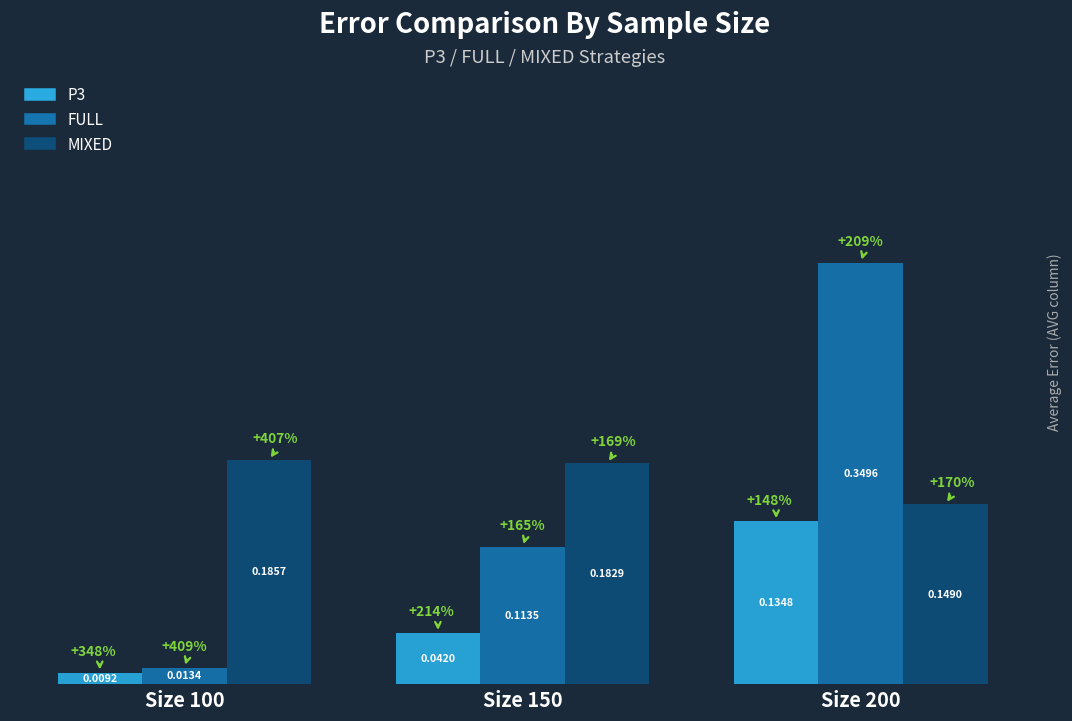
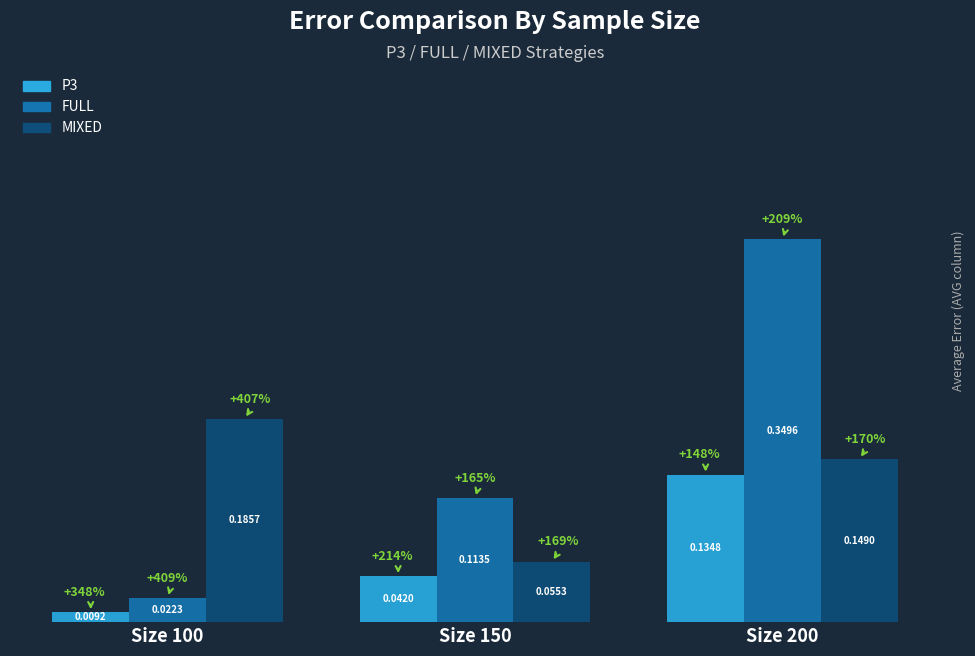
  {
    "P3": {
      "Size 100": 0.0092,
      "Size 150": 0.0420,
      "Size 200": 0.1348
    },
    "FULL": {
-     "Size 100": 0.0134,
+     "Size 100": 0.0223,
      "Size 150": 0.1135,
      "Size 200": 0.3496
    },
    "MIXED": {
      "Size 100": 0.1857,
-     "Size 150": 0.1829,
+     "Size 150": 0.0553,
      "Size 200": 0.1490
    }
  }
